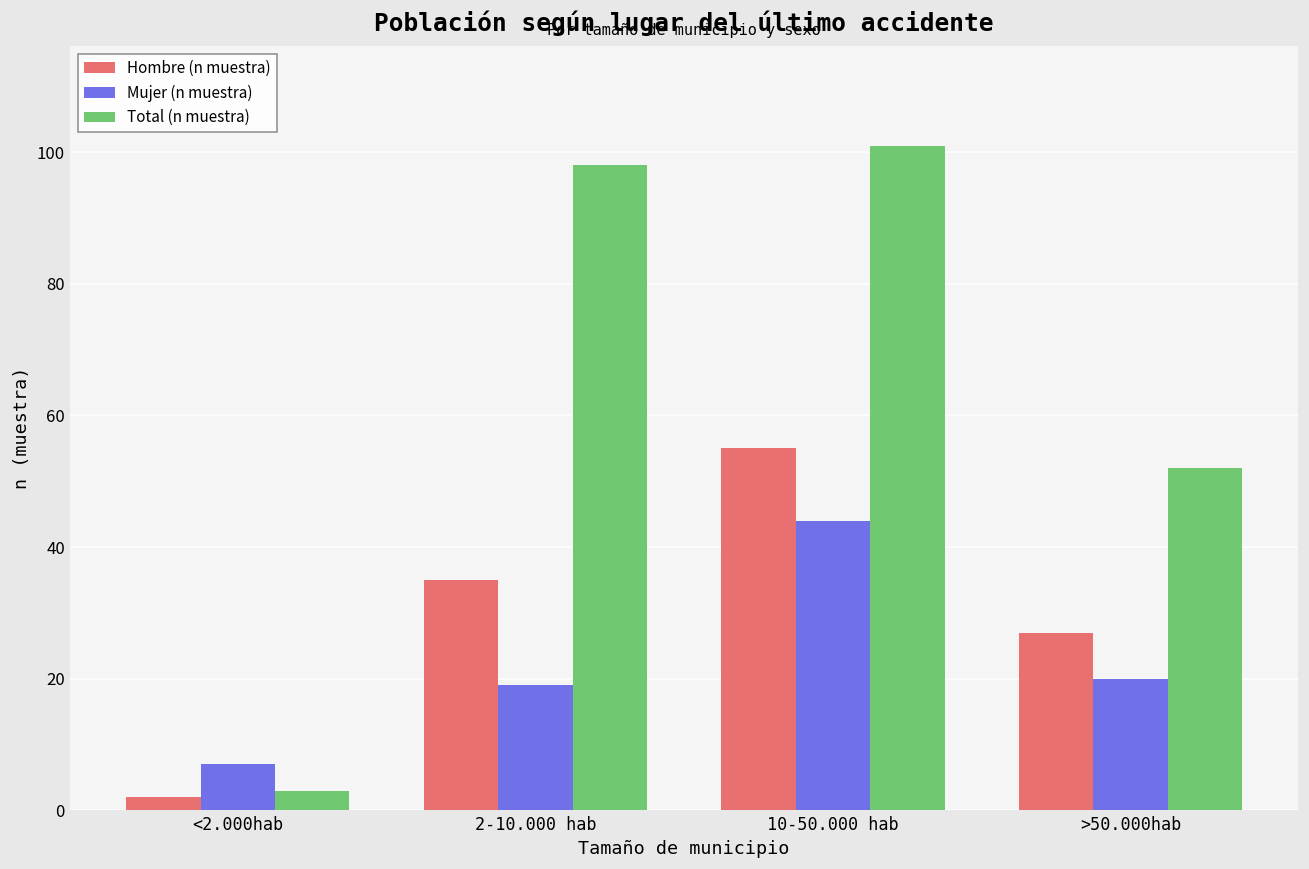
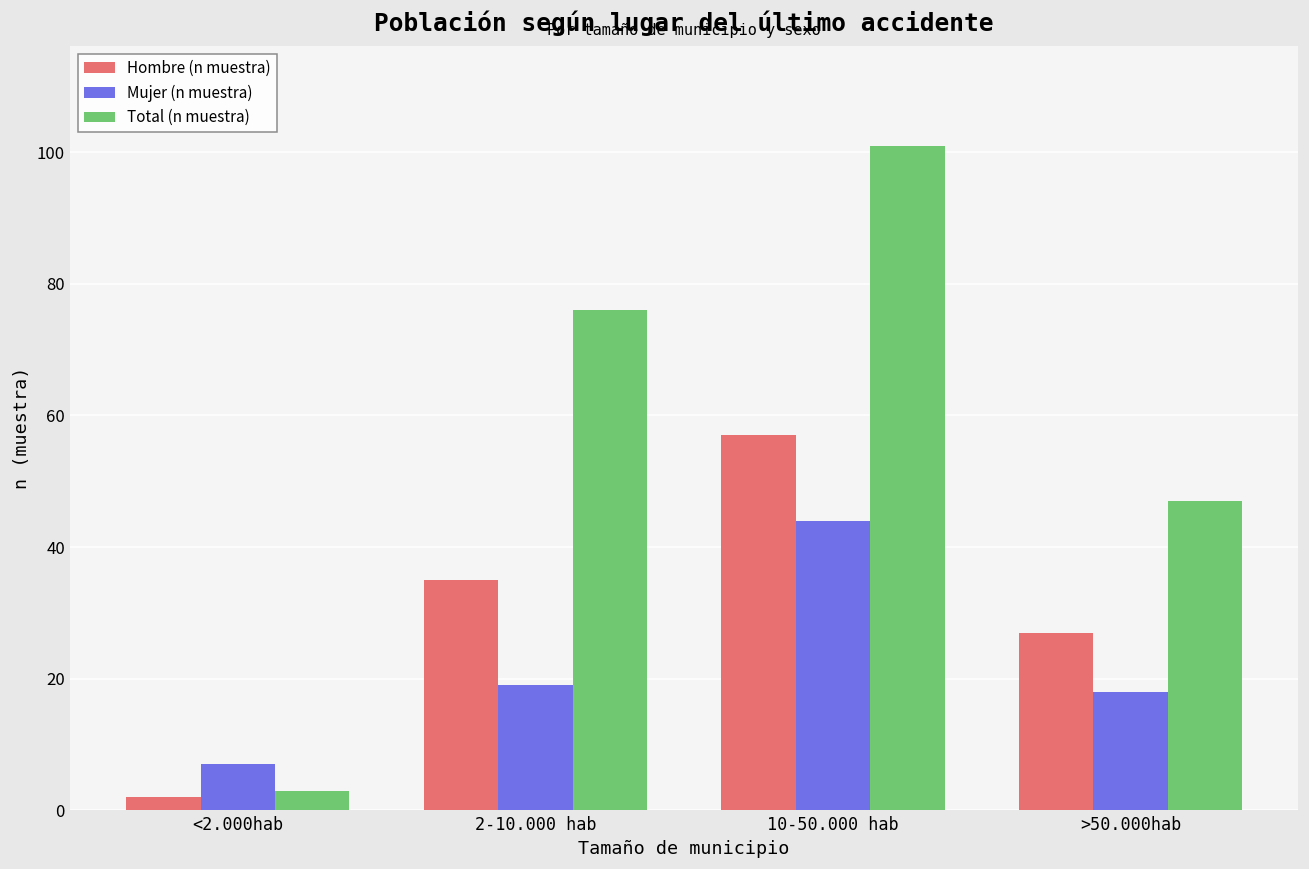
  {
    "Hombre (n muestra)": {
      "<2.000hab": 2,
      "2-10.000 hab": 35,
-     "10-50.000 hab": 55,
+     "10-50.000 hab": 57,
      ">50.000hab": 27
    },
    "Mujer (n muestra)": {
      "<2.000hab": 7,
      "2-10.000 hab": 19,
      "10-50.000 hab": 44,
-     ">50.000hab": 20
+     ">50.000hab": 18
    },
    "Total (n muestra)": {
      "<2.000hab": 3,
-     "2-10.000 hab": 98,
+     "2-10.000 hab": 76,
      "10-50.000 hab": 101,
-     ">50.000hab": 52
+     ">50.000hab": 47
    }
  }
